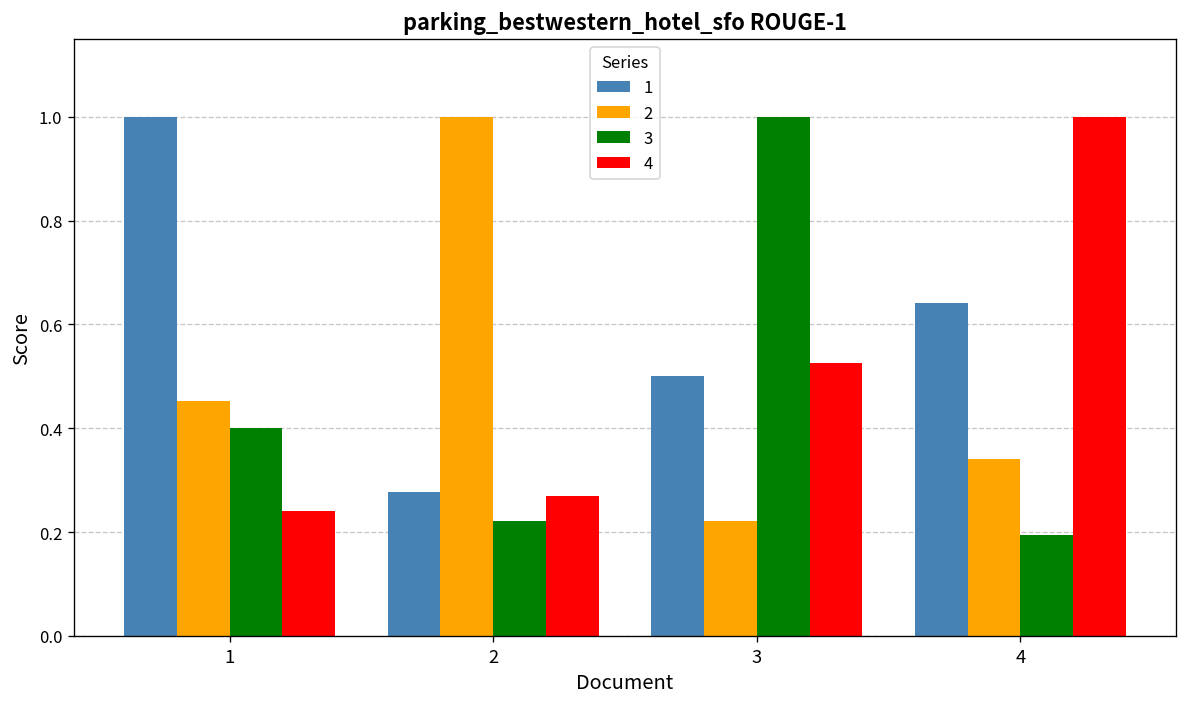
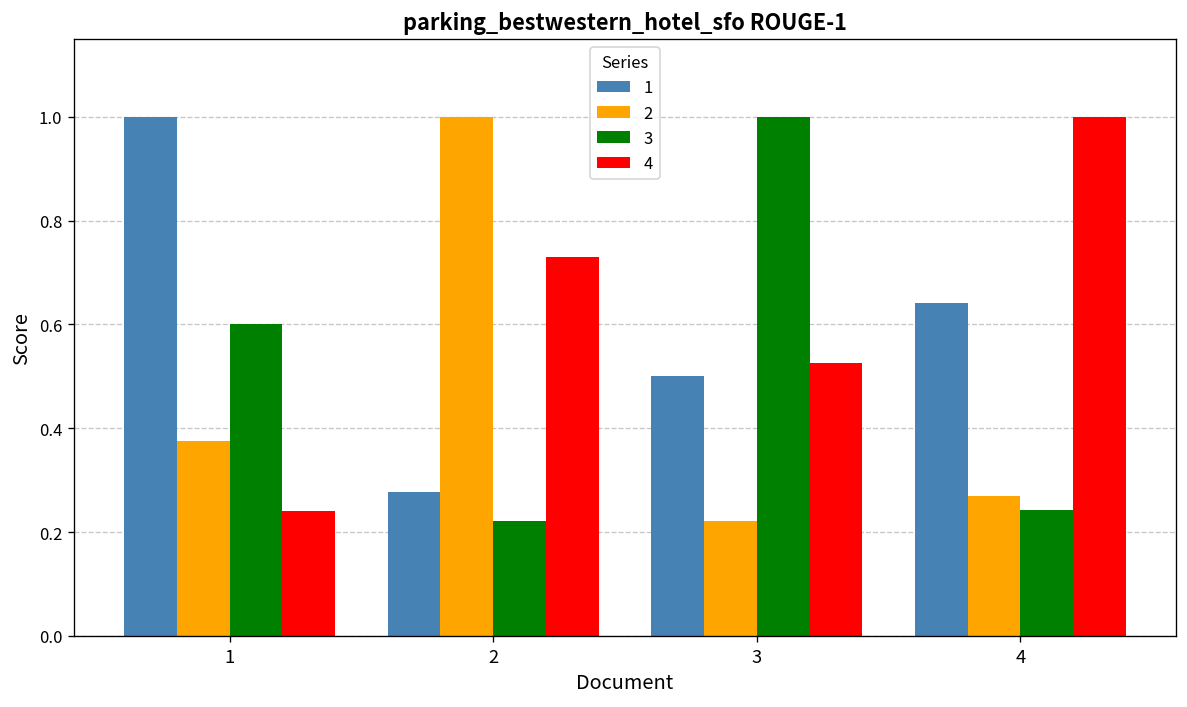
  {
    "1": {
      "1": 1.00,
      "2": 0.28,
      "3": 0.50,
      "4": 0.64
    },
    "2": {
-     "1": 0.45,
+     "1": 0.38,
      "2": 1.00,
      "3": 0.22,
-     "4": 0.34
+     "4": 0.27
    },
    "3": {
-     "1": 0.4,
+     "1": 0.6,
      "2": 0.22,
      "3": 1.00,
-     "4": 0.19
+     "4": 0.24
    },
    "4": {
      "1": 0.24,
-     "2": 0.27,
+     "2": 0.73,
      "3": 0.53,
      "4": 1.00
    }
  }
